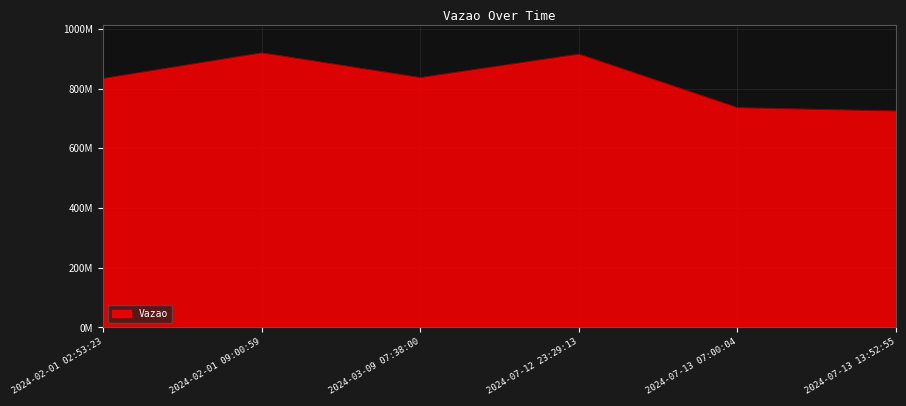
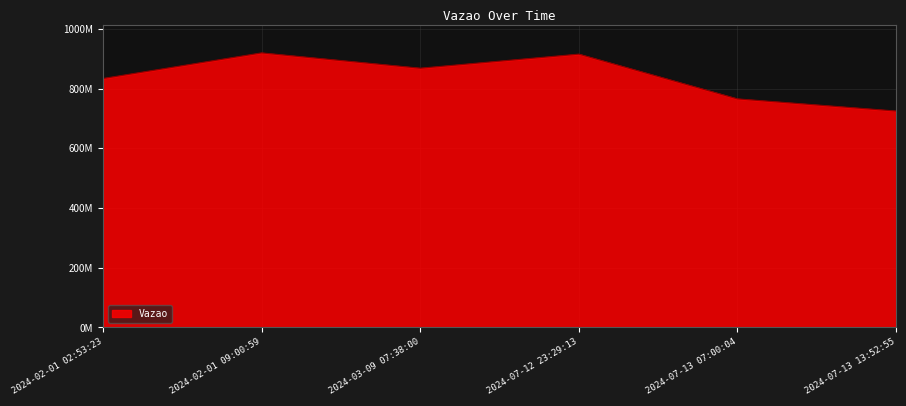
  {
    "2024-02-01 02:53:23": 830000000,
    "2024-02-01 09:00:59": 920000000,
-   "2024-03-09 07:38:00": 840000000,
+   "2024-03-09 07:38:00": 870000000,
    "2024-07-12 23:29:13": 920000000,
-   "2024-07-13 07:00:04": 740000000,
+   "2024-07-13 07:00:04": 770000000,
    "2024-07-13 13:52:55": 720000000
  }
